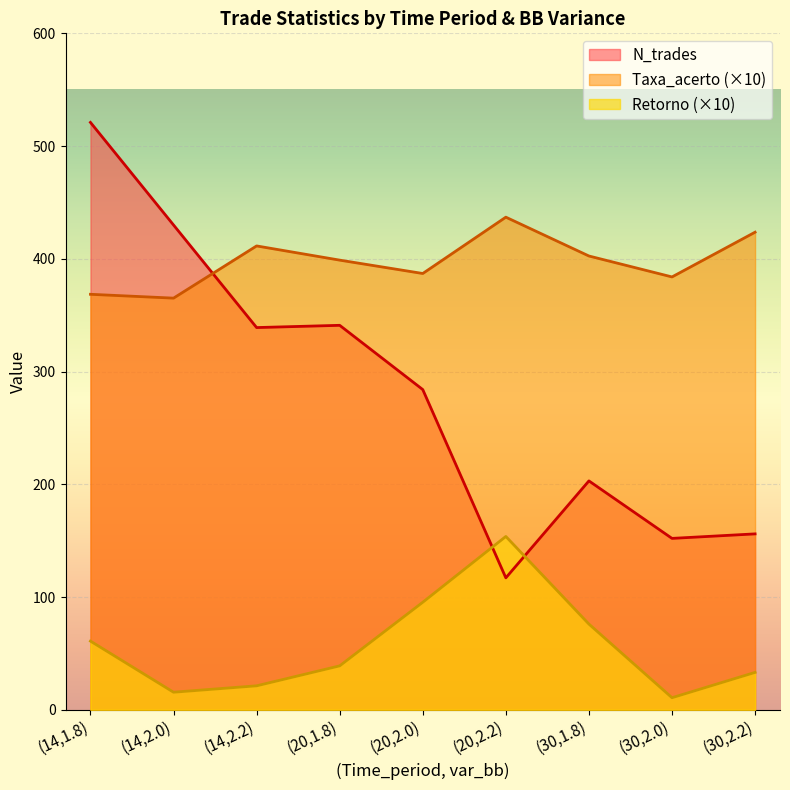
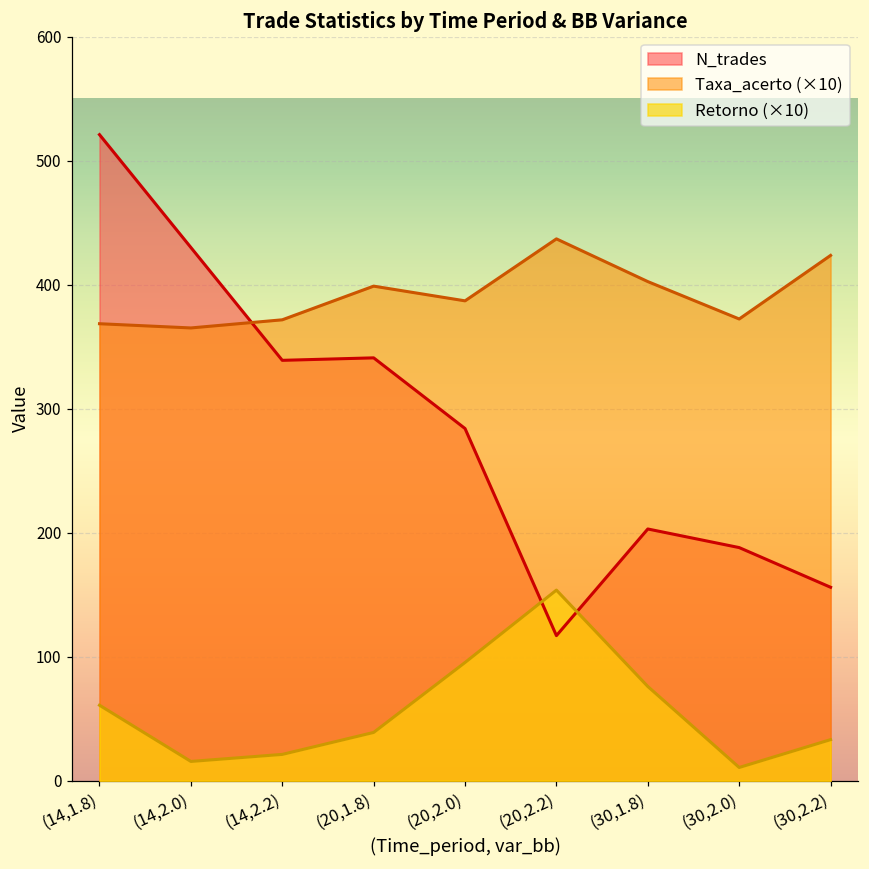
  {
    "N_trades": {
      "(14,1.8)": 521,
      "(14,2.0)": 430,
      "(14,2.2)": 339,
      "(20,1.8)": 341,
      "(20,2.0)": 284,
      "(20,2.2)": 117,
      "(30,1.8)": 203,
-     "(30,2.0)": 152,
+     "(30,2.0)": 188,
      "(30,2.2)": 156
    },
    "Taxa_acerto (×10)": {
      "(14,1.8)": 369,
      "(14,2.0)": 365,
-     "(14,2.2)": 411,
+     "(14,2.2)": 372,
      "(20,1.8)": 399,
      "(20,2.0)": 387,
      "(20,2.2)": 437,
      "(30,1.8)": 402,
-     "(30,2.0)": 384,
+     "(30,2.0)": 372,
      "(30,2.2)": 424
    },
    "Retorno (×10)": {
      "(14,1.8)": 61,
      "(14,2.0)": 16,
      "(14,2.2)": 21,
      "(20,1.8)": 39,
      "(20,2.0)": 95,
      "(20,2.2)": 154,
      "(30,1.8)": 76,
      "(30,2.0)": 11,
      "(30,2.2)": 33
    }
  }
